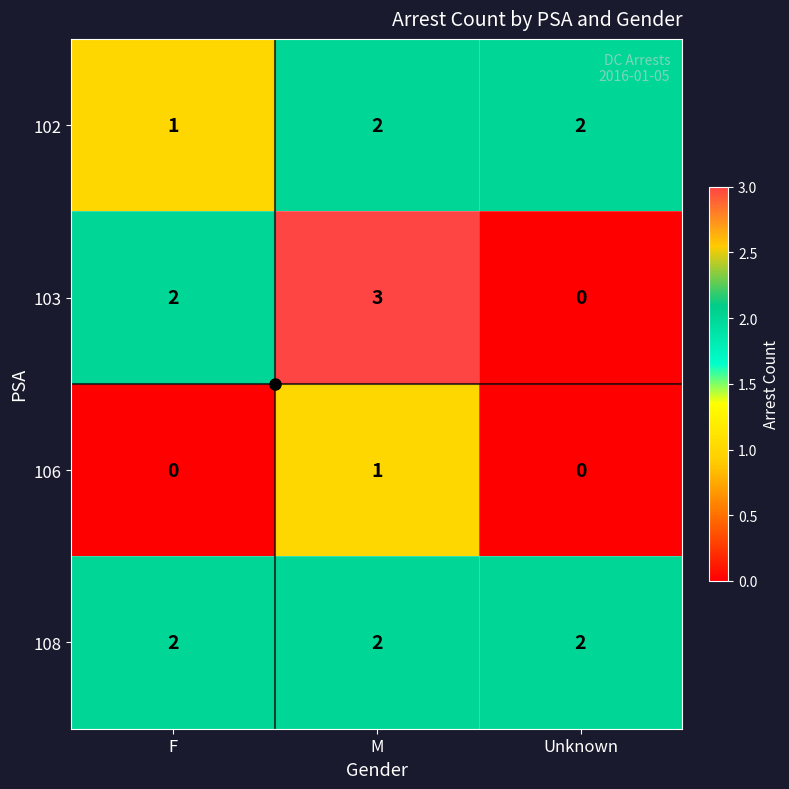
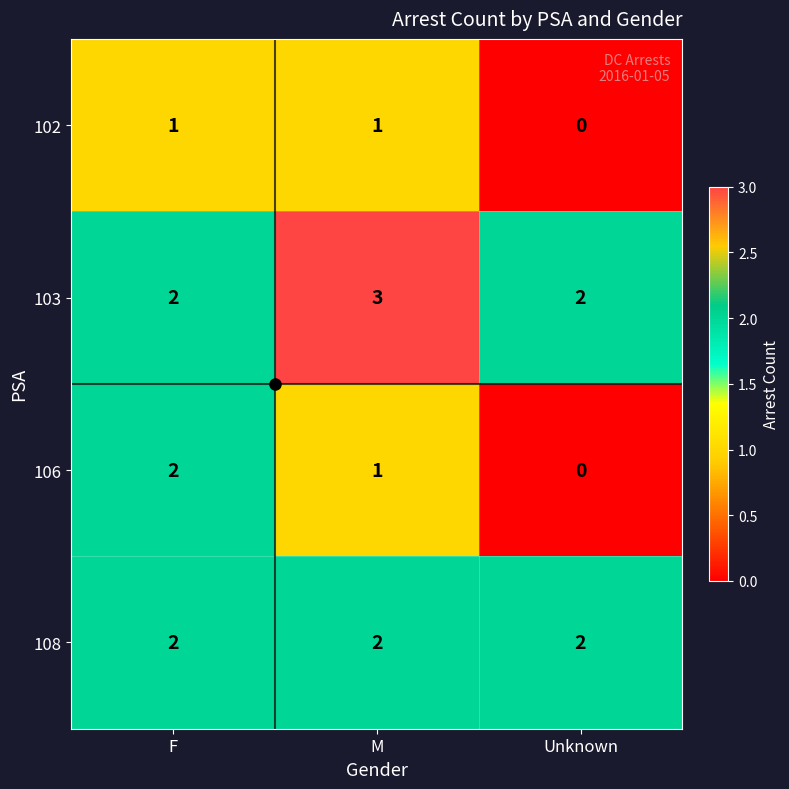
  {
    "102": {
      "F": 1,
-     "M": 2,
-     "Unknown": 2
+     "M": 1,
+     "Unknown": 0
    },
    "103": {
      "F": 2,
      "M": 3,
-     "Unknown": 0
+     "Unknown": 2
    },
    "106": {
-     "F": 0,
+     "F": 2,
      "M": 1,
      "Unknown": 0
    },
    "108": {
      "F": 2,
      "M": 2,
      "Unknown": 2
    }
  }
